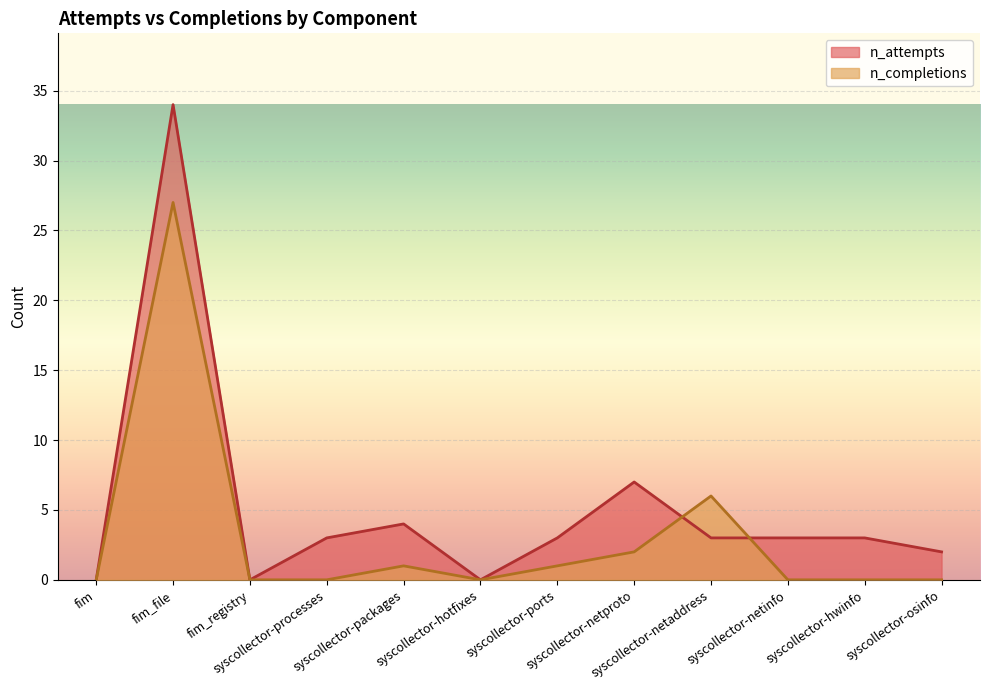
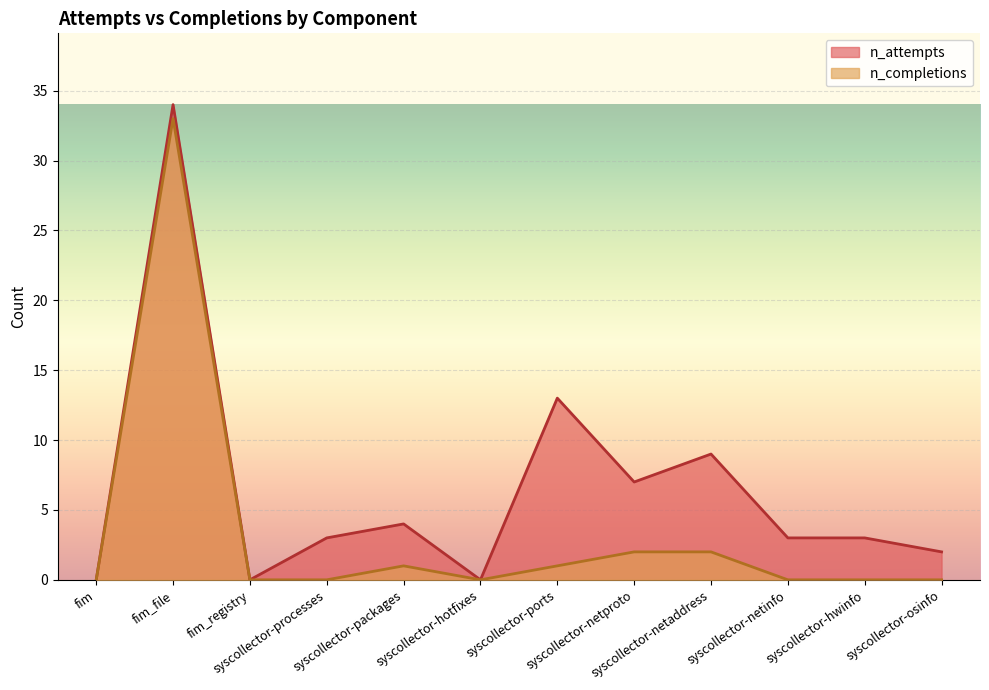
  {
    "n_attempts": {
      "fim_file": 34,
      "syscollector-processes": 3,
      "syscollector-packages": 4,
-     "syscollector-ports": 3,
+     "syscollector-ports": 13,
      "syscollector-netproto": 7,
-     "syscollector-netaddress": 3,
+     "syscollector-netaddress": 9,
      "syscollector-netinfo": 3,
      "syscollector-hwinfo": 3,
      "syscollector-osinfo": 2
    },
    "n_completions": {
-     "fim_file": 27,
+     "fim_file": 33,
      "syscollector-processes": 0,
      "syscollector-packages": 1,
      "syscollector-ports": 1,
      "syscollector-netproto": 2,
-     "syscollector-netaddress": 6,
+     "syscollector-netaddress": 2,
      "syscollector-netinfo": 0,
      "syscollector-hwinfo": 0,
      "syscollector-osinfo": 0
    }
  }
